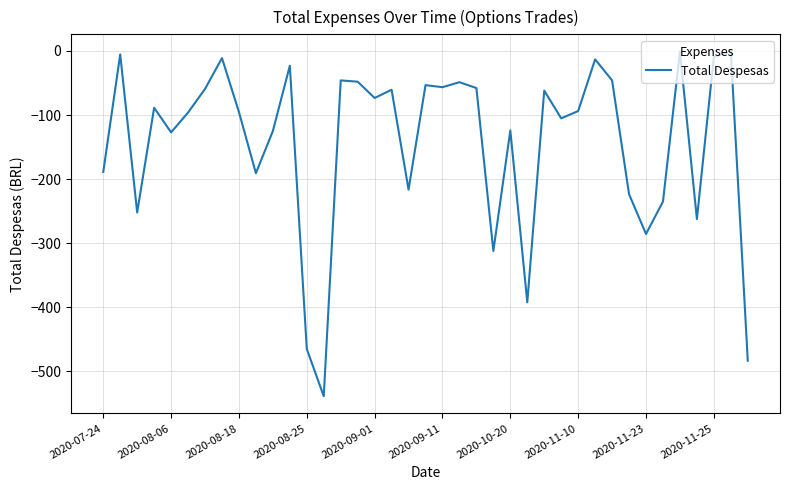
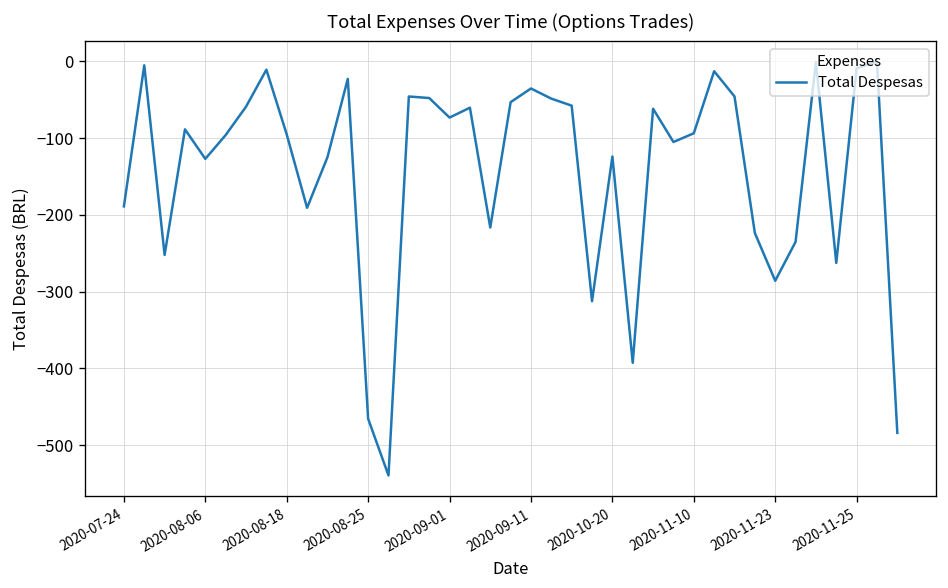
  {
    "2020-07-24": -190,
    "2020-08-06": -130,
    "2020-09-01": -70,
-   "2020-09-11": -60
+   "2020-09-11": -40
  }
